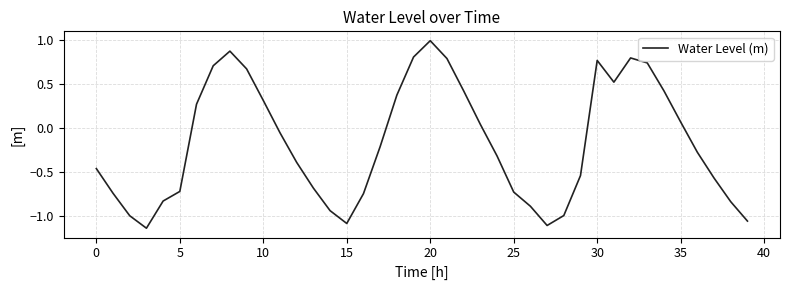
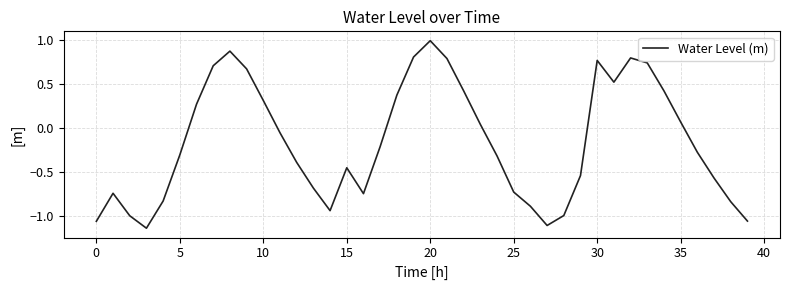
  {
-   "0": -0.5,
-   "5": -0.7,
+   "0": -1.1,
+   "5": -0.3,
    "10": 0.3,
-   "15": -1.1,
+   "15": -0.5,
    "20": 1.0,
    "25": -0.7,
    "30": 0.8,
    "35": 0.1
  }
